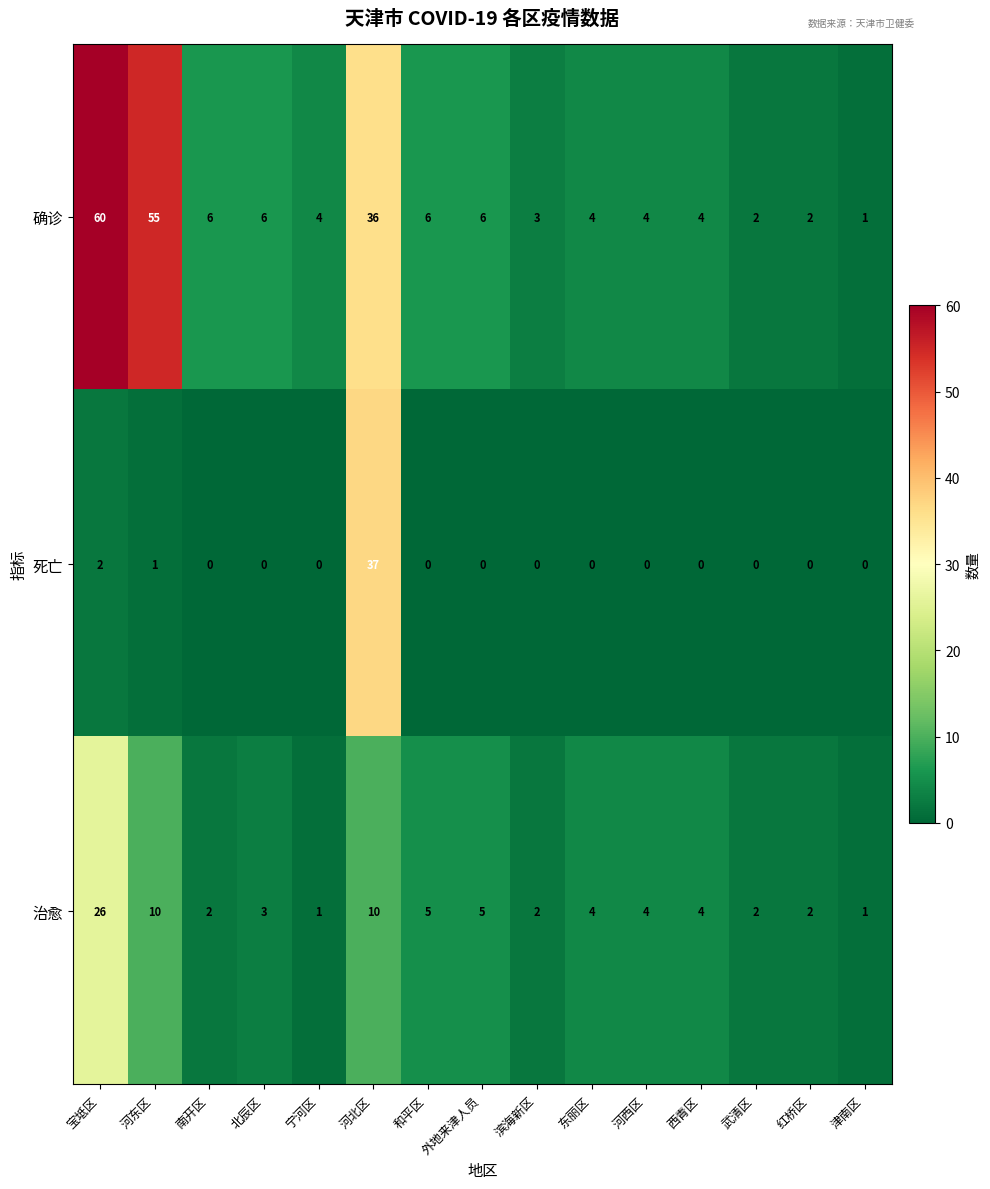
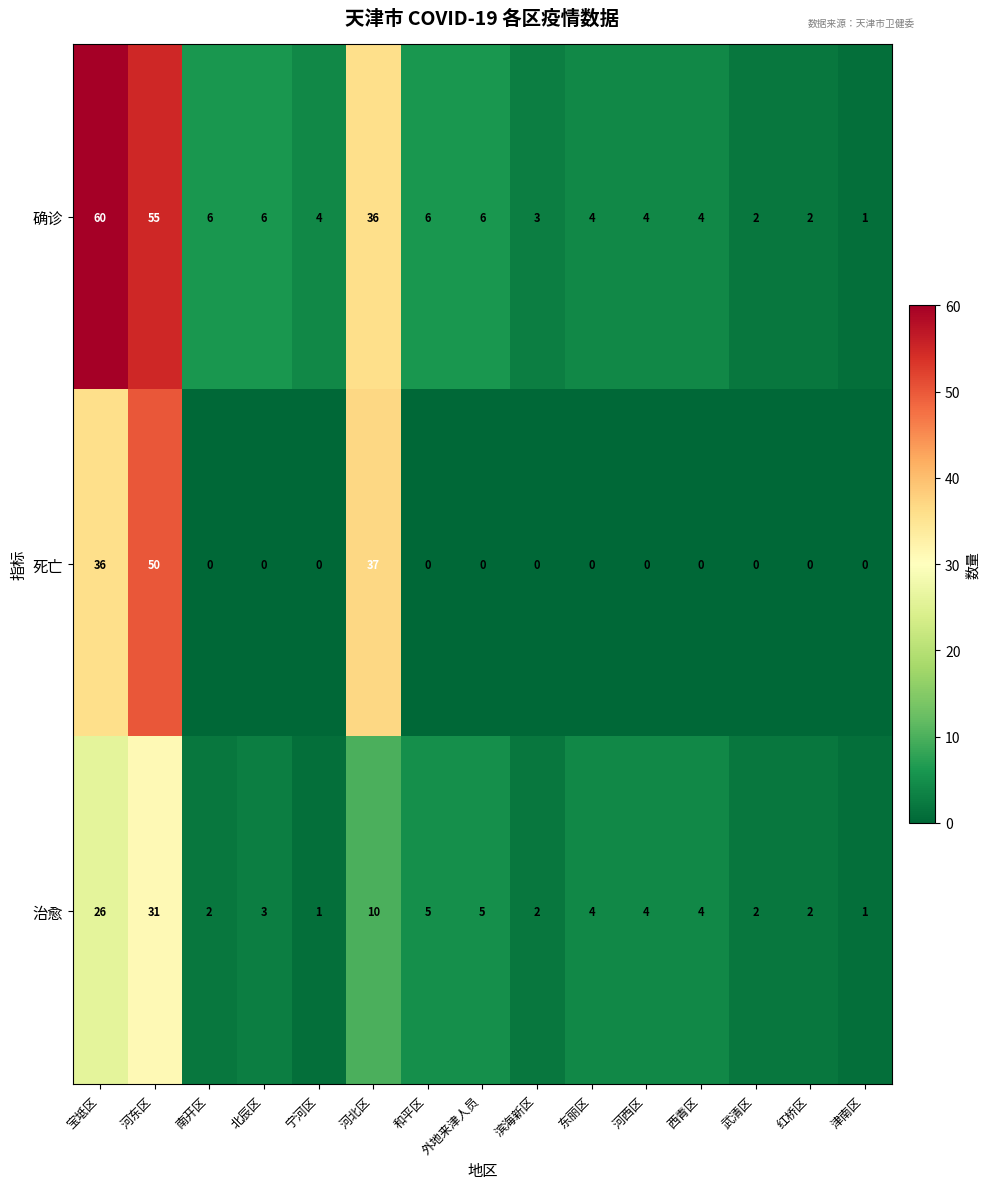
  {
    "确诊": {
      "宝坻区": 60,
      "河东区": 55,
      "南开区": 6,
      "北辰区": 6,
      "宁河区": 4,
      "河北区": 36,
      "和平区": 6,
      "外地来津人员": 6,
      "滨海新区": 3,
      "东丽区": 4,
      "河西区": 4,
      "西青区": 4,
      "武清区": 2,
      "红桥区": 2,
      "津南区": 1
    },
    "死亡": {
-     "宝坻区": 2,
-     "河东区": 1,
+     "宝坻区": 36,
+     "河东区": 50,
      "南开区": 0,
      "北辰区": 0,
      "宁河区": 0,
      "河北区": 37,
      "和平区": 0,
      "外地来津人员": 0,
      "滨海新区": 0,
      "东丽区": 0,
      "河西区": 0,
      "西青区": 0,
      "武清区": 0,
      "红桥区": 0,
      "津南区": 0
    },
    "治愈": {
      "宝坻区": 26,
-     "河东区": 10,
+     "河东区": 31,
      "南开区": 2,
      "北辰区": 3,
      "宁河区": 1,
      "河北区": 10,
      "和平区": 5,
      "外地来津人员": 5,
      "滨海新区": 2,
      "东丽区": 4,
      "河西区": 4,
      "西青区": 4,
      "武清区": 2,
      "红桥区": 2,
      "津南区": 1
    }
  }
